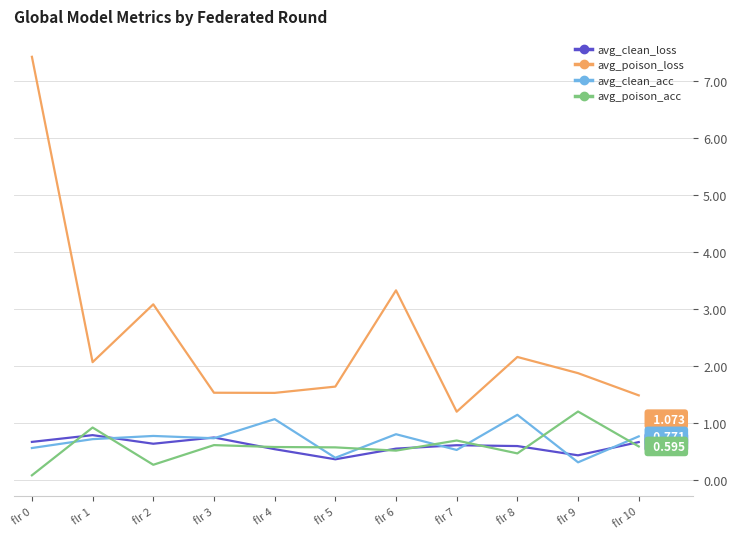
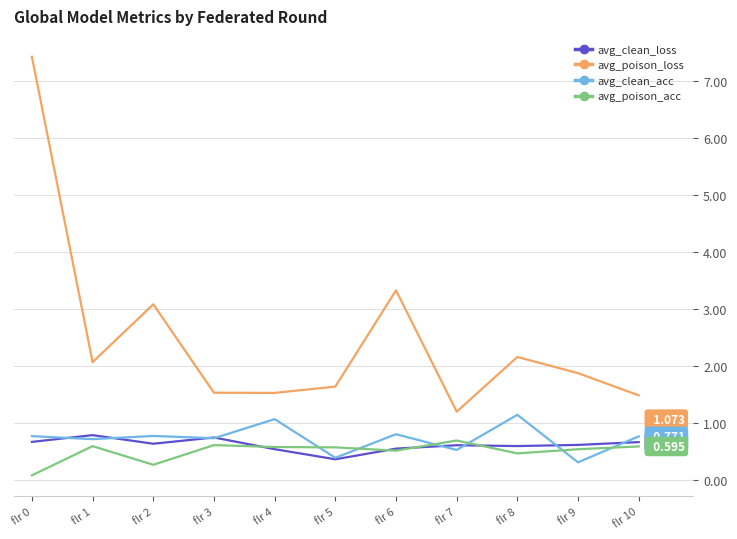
  {
    "avg_clean_loss": {
      "flr 0": 0.7,
      "flr 1": 0.8,
      "flr 2": 0.6,
      "flr 7": 0.6,
      "flr 8": 0.6,
-     "flr 9": 0.4
+     "flr 9": 0.6
    },
    "avg_poison_loss": {
      "flr 0": 7.4,
      "flr 1": 2.1,
      "flr 2": 3.1,
      "flr 3": 1.5,
      "flr 4": 1.5,
      "flr 5": 1.6,
      "flr 6": 3.3,
      "flr 7": 1.2,
      "flr 8": 2.2,
      "flr 9": 1.9,
      "flr 10": 1.5
    },
    "avg_clean_acc": {
-     "flr 0": 0.6,
+     "flr 0": 0.8,
      "flr 1": 0.7,
      "flr 2": 0.8,
      "flr 4": 1.1,
      "flr 6": 0.8,
      "flr 7": 0.5,
      "flr 8": 1.1,
      "flr 9": 0.3
    },
    "avg_poison_acc": {
      "flr 0": 0.1,
-     "flr 1": 0.9,
+     "flr 1": 0.6,
      "flr 2": 0.3,
      "flr 3": 0.6,
      "flr 5": 0.6,
      "flr 7": 0.7,
      "flr 8": 0.5,
-     "flr 9": 1.2
+     "flr 9": 0.5
    }
  }
